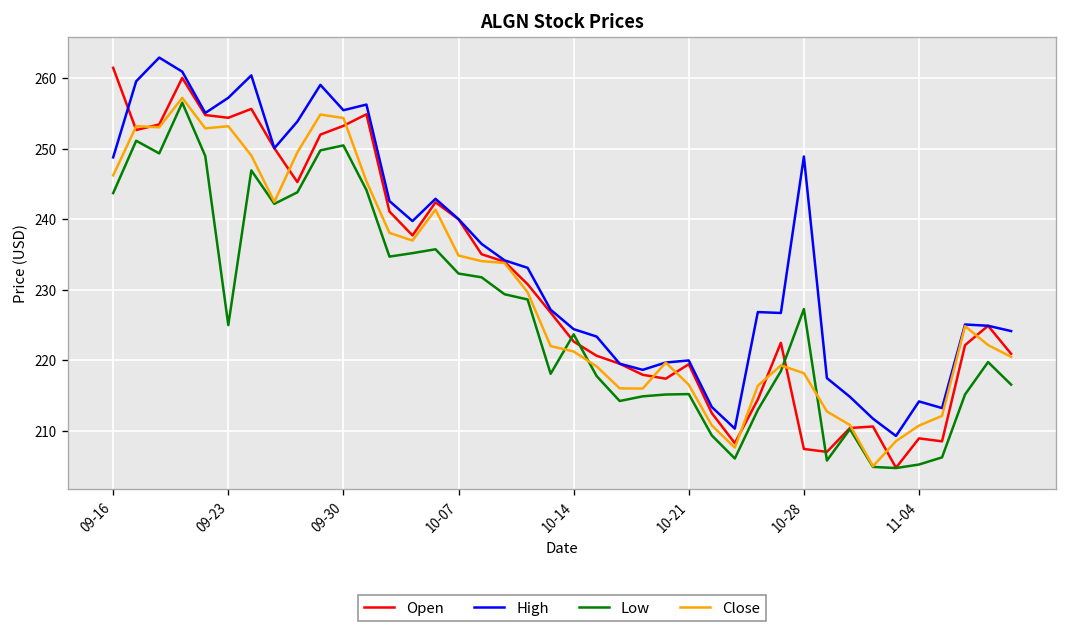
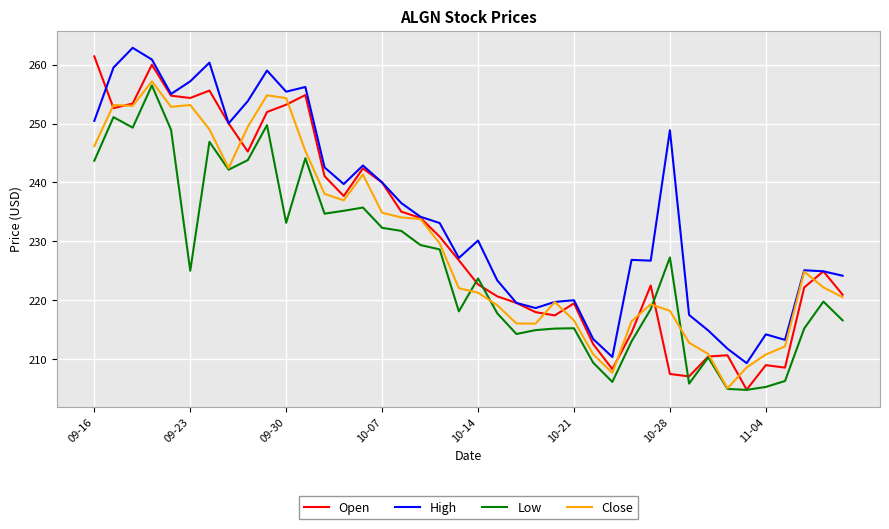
  {
    "Open": {
      "09-16": 261,
      "09-23": 254,
      "09-30": 253,
      "10-14": 223,
      "10-21": 219,
      "10-28": 207,
      "11-04": 209
    },
    "High": {
-     "09-16": 249,
+     "09-16": 250,
      "09-23": 257,
      "09-30": 255,
-     "10-14": 224,
+     "10-14": 230,
      "10-21": 220,
      "10-28": 249,
      "11-04": 214
    },
    "Low": {
      "09-16": 244,
      "09-23": 225,
-     "09-30": 250,
+     "09-30": 233,
      "10-07": 232,
      "10-14": 224,
      "10-21": 215,
      "10-28": 227,
      "11-04": 205
    },
    "Close": {
      "09-16": 246,
      "09-23": 253,
      "09-30": 254,
      "10-07": 235,
      "10-14": 221,
      "10-21": 217,
      "10-28": 218,
      "11-04": 211
    }
  }
